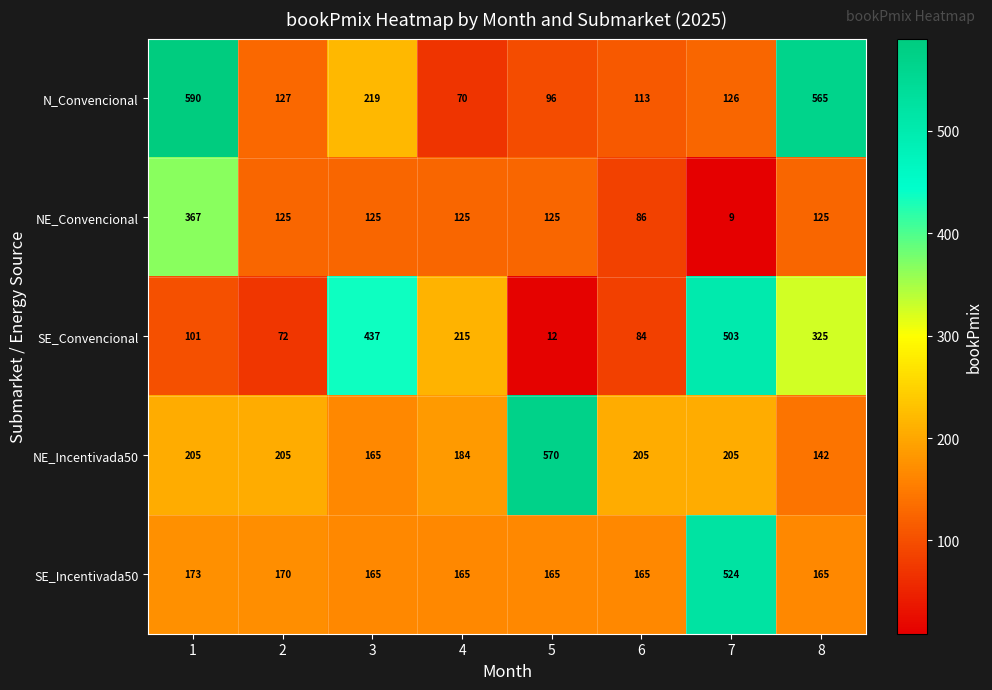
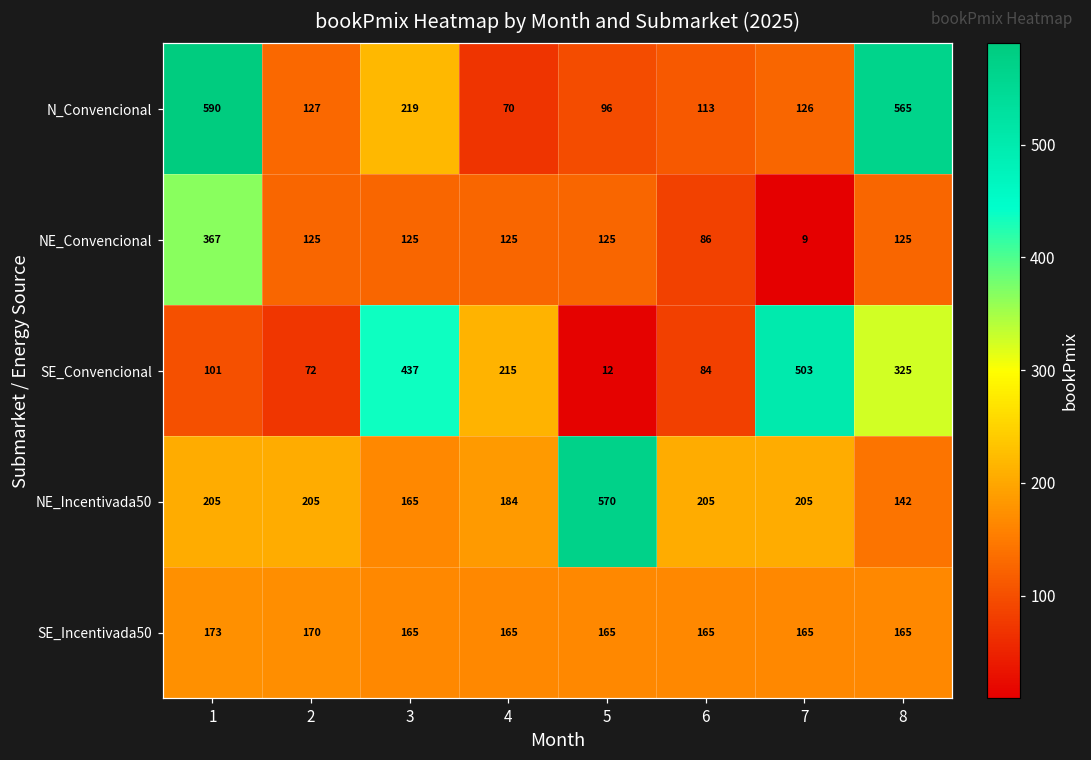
  {
    "N_Convencional": {
      "1": 590,
      "2": 127,
      "3": 219,
      "4": 70,
      "5": 96,
      "6": 113,
      "7": 126,
      "8": 565
    },
    "NE_Convencional": {
      "1": 367,
      "2": 125,
      "3": 125,
      "4": 125,
      "5": 125,
      "6": 86,
      "7": 9,
      "8": 125
    },
    "SE_Convencional": {
      "1": 101,
      "2": 72,
      "3": 437,
      "4": 215,
      "5": 12,
      "6": 84,
      "7": 503,
      "8": 325
    },
    "NE_Incentivada50": {
      "1": 205,
      "2": 205,
      "3": 165,
      "4": 184,
      "5": 570,
      "6": 205,
      "7": 205,
      "8": 142
    },
    "SE_Incentivada50": {
      "1": 173,
      "2": 170,
      "3": 165,
      "4": 165,
      "5": 165,
      "6": 165,
-     "7": 524,
+     "7": 165,
      "8": 165
    }
  }
